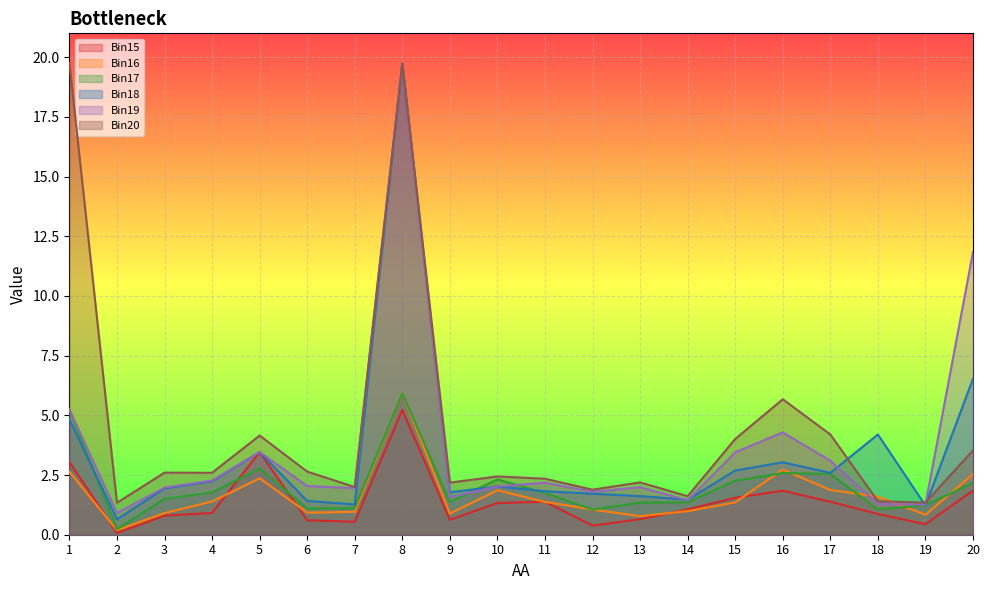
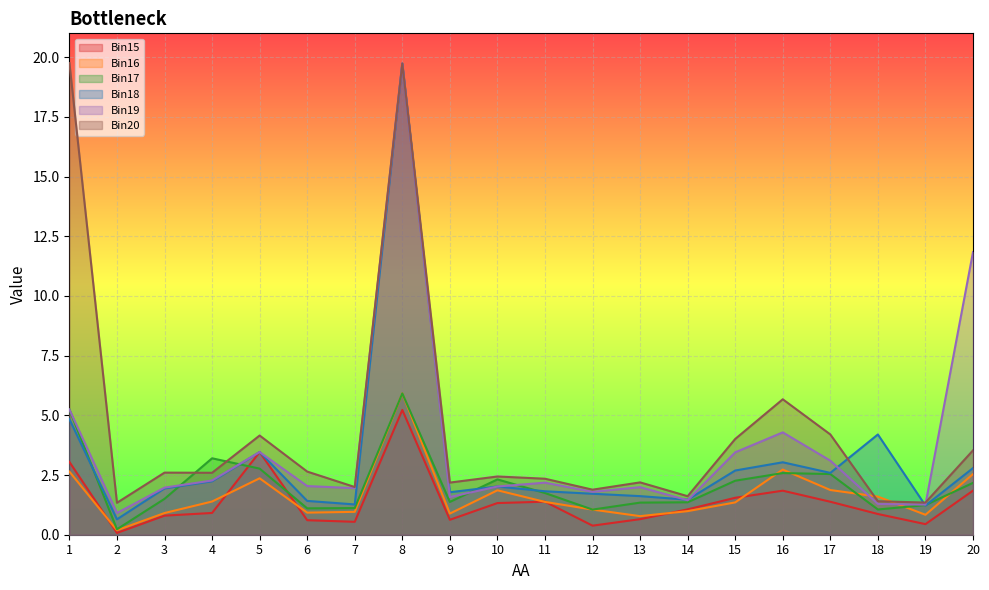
  {
    "Bin17": {
      "3": 1.5,
-     "4": 1.8,
+     "4": 3.2,
      "5": 2.8,
      "6": 1.1,
      "7": 1.1,
      "9": 1.4,
      "10": 2.3,
      "13": 1.3,
      "15": 2.3,
      "16": 2.6,
      "18": 1.1,
      "20": 2.2
    },
    "Bin18": {
      "1": 4.8,
      "2": 0.6,
      "6": 1.4,
      "7": 1.3,
      "9": 1.8,
      "13": 1.6,
      "15": 2.7,
      "16": 3.0,
      "18": 4.2,
-     "20": 6.5
+     "20": 2.8
    },
    "Bin19": {
      "2": 0.9,
      "6": 2.0,
      "9": 1.6,
      "11": 2.2,
      "13": 2.0,
      "15": 3.5,
      "16": 4.3,
      "17": 3.1,
      "18": 1.3,
      "20": 11.8
    }
  }
